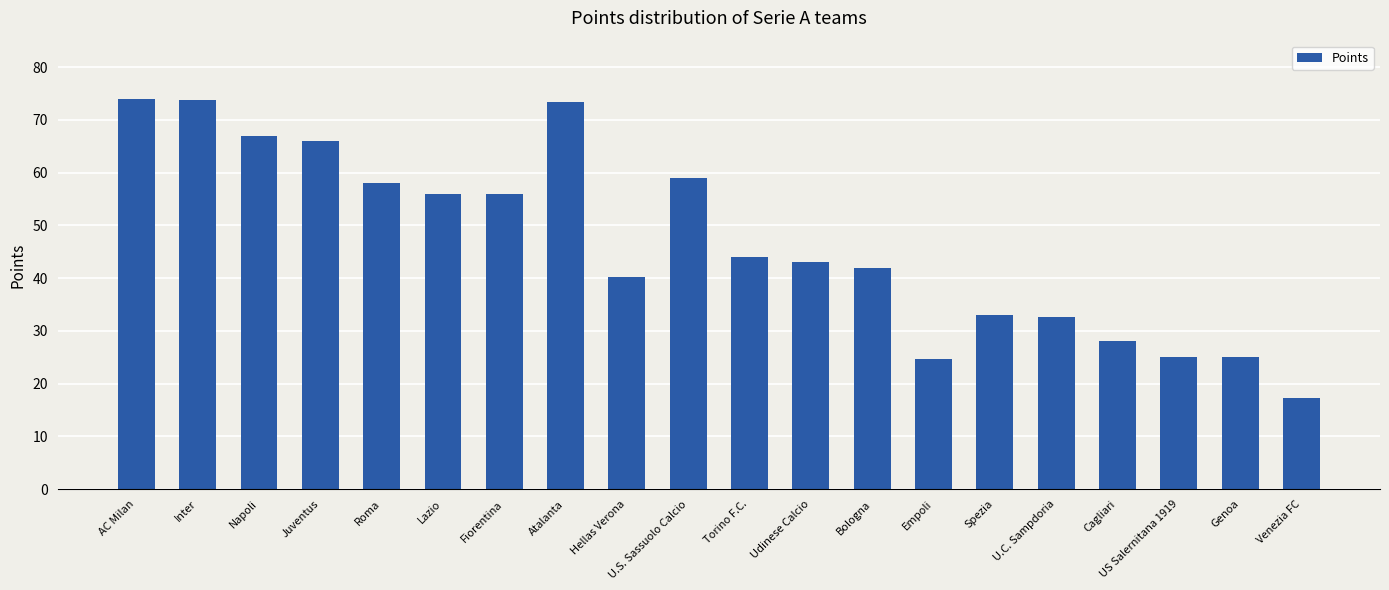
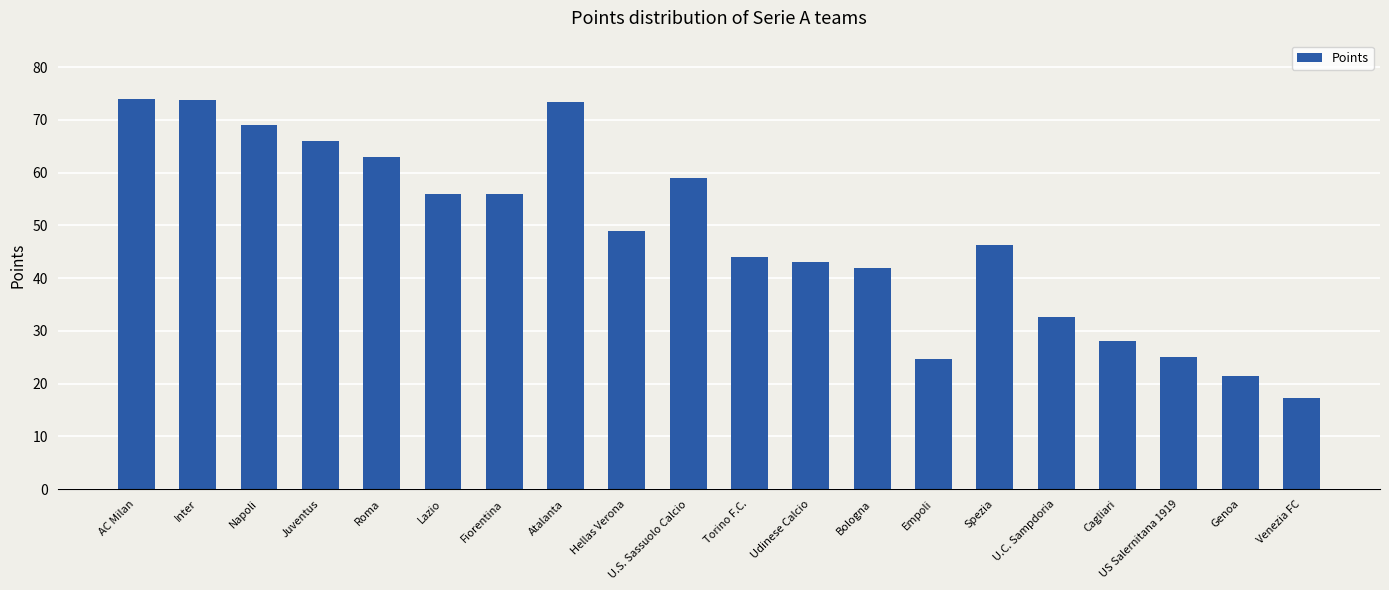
  {
    "AC Milan": 74,
    "Inter": 74,
-   "Napoli": 67,
+   "Napoli": 69,
    "Juventus": 66,
-   "Roma": 58,
+   "Roma": 63,
    "Lazio": 56,
    "Fiorentina": 56,
    "Atalanta": 73,
-   "Hellas Verona": 40,
+   "Hellas Verona": 49,
    "U.S. Sassuolo Calcio": 59,
    "Torino F.C.": 44,
    "Udinese Calcio": 43,
    "Bologna": 42,
    "Empoli": 25,
-   "Spezia": 33,
+   "Spezia": 46,
    "U.C. Sampdoria": 33,
    "Cagliari": 28,
    "US Salernitana 1919": 25,
-   "Genoa": 25,
+   "Genoa": 21,
    "Venezia FC": 17
  }
